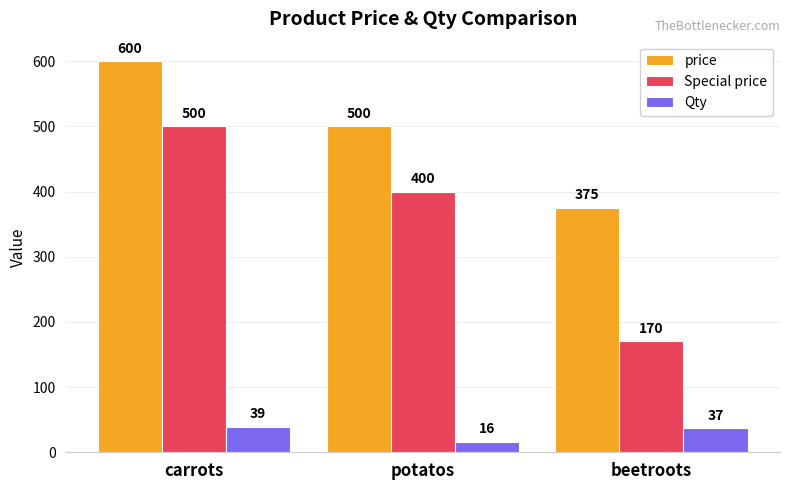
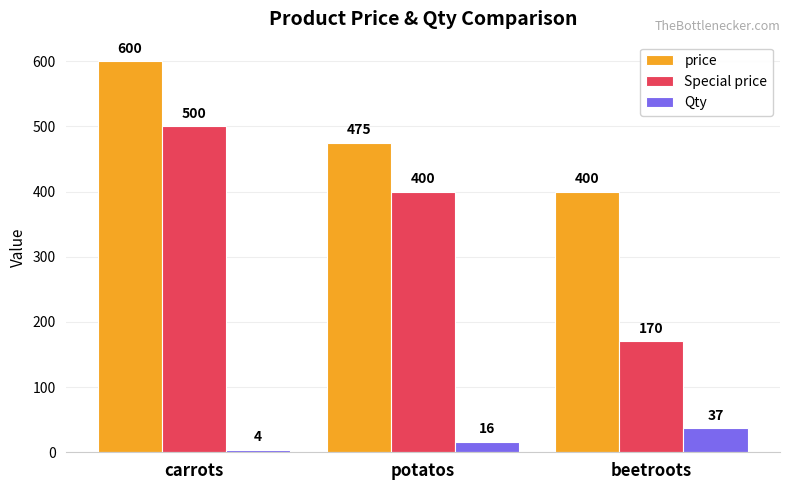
  {
    "price": {
      "carrots": 600,
-     "potatos": 500,
-     "beetroots": 375
+     "potatos": 475,
+     "beetroots": 400
    },
    "Special price": {
      "carrots": 500,
      "potatos": 400,
      "beetroots": 170
    },
    "Qty": {
-     "carrots": 39,
+     "carrots": 4,
      "potatos": 16,
      "beetroots": 37
    }
  }
